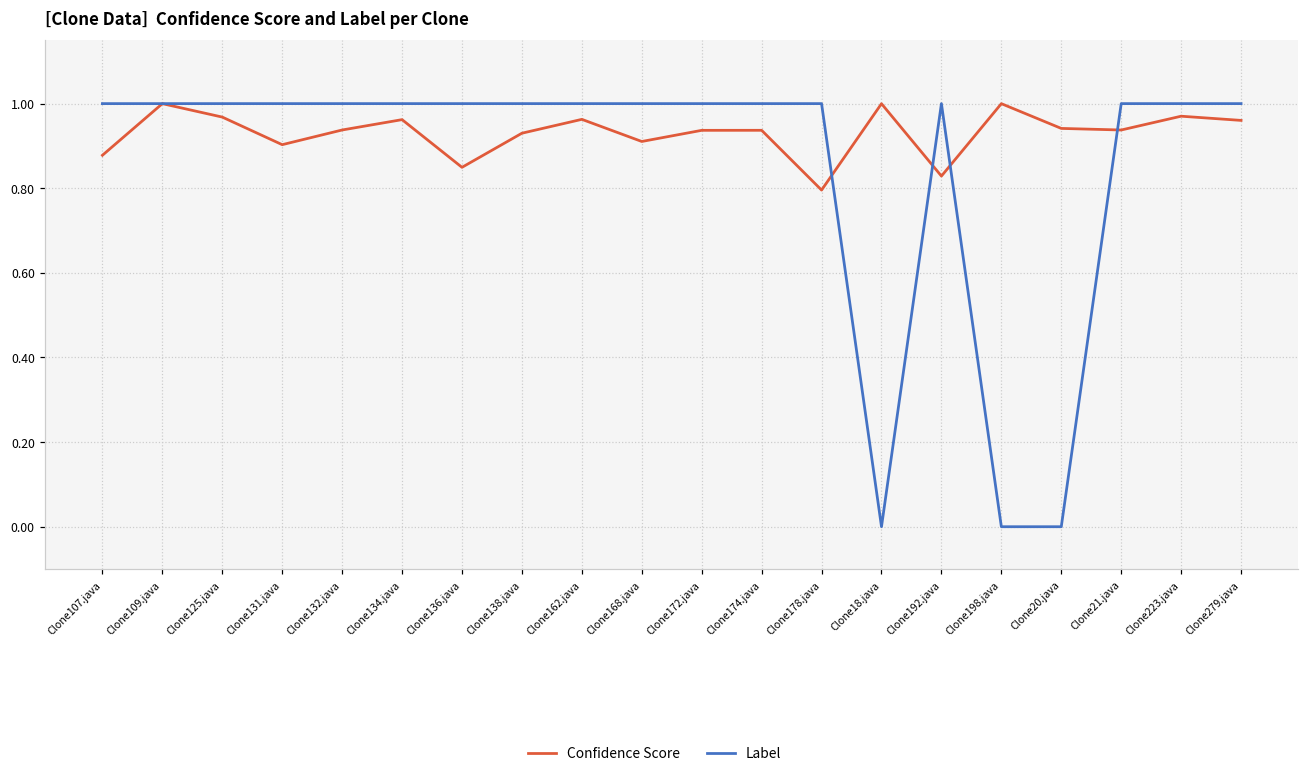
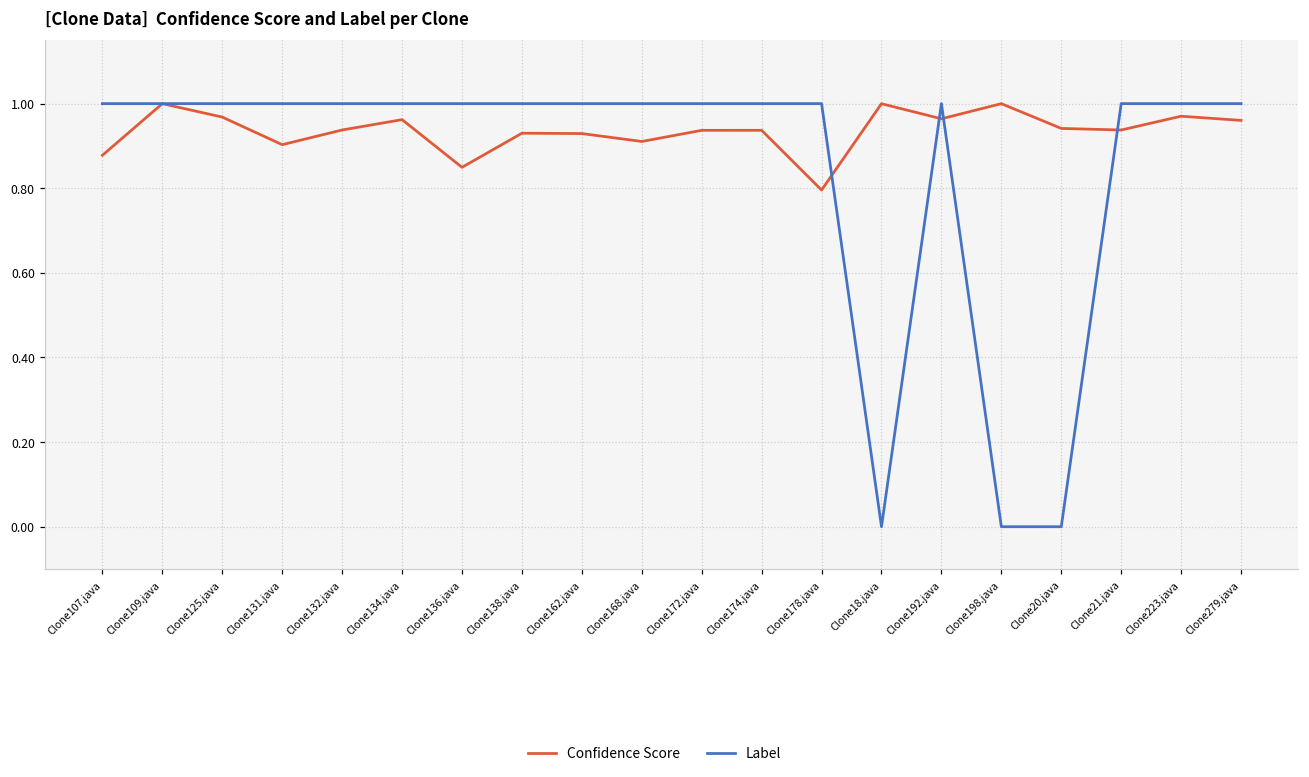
  {
    "Confidence Score": {
      "Clone107.java": 0.88,
      "Clone125.java": 0.97,
      "Clone131.java": 0.90,
      "Clone132.java": 0.94,
      "Clone134.java": 0.96,
      "Clone136.java": 0.85,
      "Clone138.java": 0.93,
-     "Clone162.java": 0.96,
+     "Clone162.java": 0.93,
      "Clone168.java": 0.91,
      "Clone172.java": 0.94,
      "Clone174.java": 0.94,
      "Clone178.java": 0.80,
      "Clone18.java": 1.00,
-     "Clone192.java": 0.83,
+     "Clone192.java": 0.96,
      "Clone198.java": 1.00,
      "Clone20.java": 0.94,
      "Clone21.java": 0.94,
      "Clone223.java": 0.97,
      "Clone279.java": 0.96
    },
    "Label": {
      "Clone107.java": 1.00,
      "Clone125.java": 1.00,
      "Clone131.java": 1.00,
      "Clone132.java": 1.00,
      "Clone134.java": 1.00,
      "Clone136.java": 1.00,
      "Clone138.java": 1.00,
      "Clone162.java": 1.00,
      "Clone168.java": 1.00,
      "Clone172.java": 1.00,
      "Clone174.java": 1.00,
      "Clone178.java": 1.00,
      "Clone18.java": 0.00,
      "Clone192.java": 1.00,
      "Clone198.java": 0.00,
      "Clone20.java": 0.00,
      "Clone21.java": 1.00,
      "Clone223.java": 1.00,
      "Clone279.java": 1.00
    }
  }
